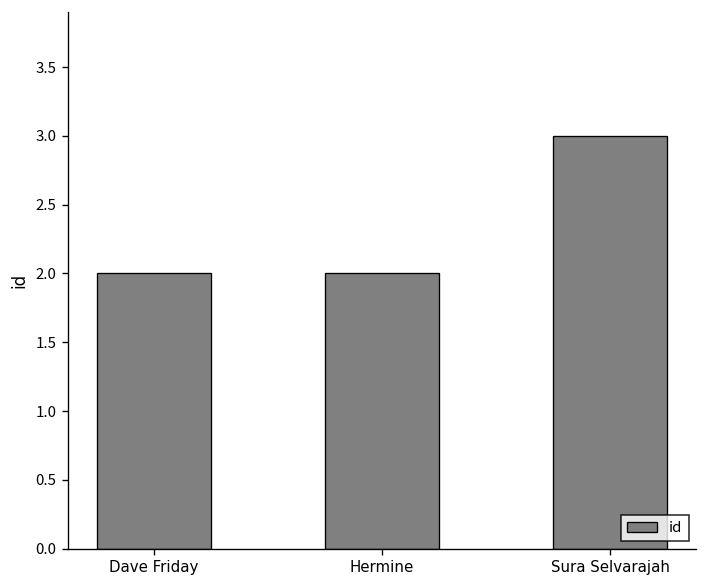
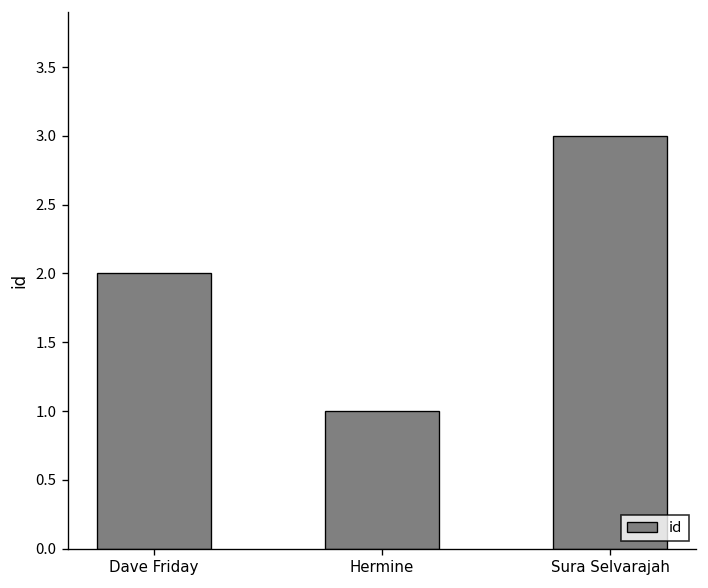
  {
    "Dave Friday": 2,
-   "Hermine": 2,
+   "Hermine": 1,
    "Sura Selvarajah": 3
  }
